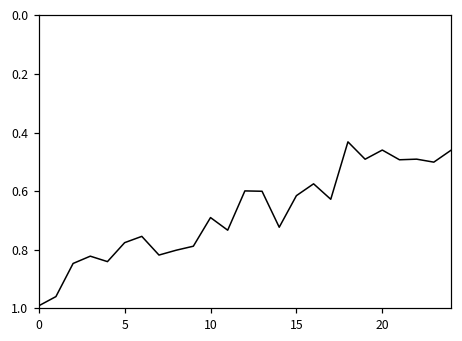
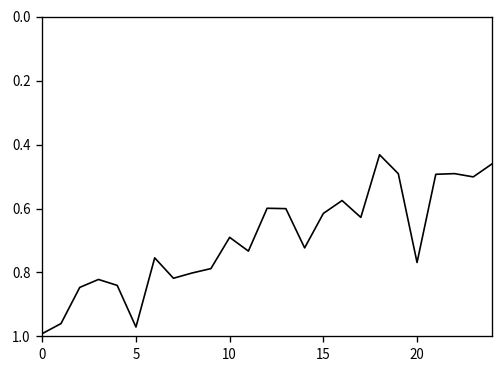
  {
    "0": 0.99,
-   "5": 0.78,
+   "5": 0.97,
    "10": 0.69,
    "15": 0.62,
-   "20": 0.46
+   "20": 0.77
  }
